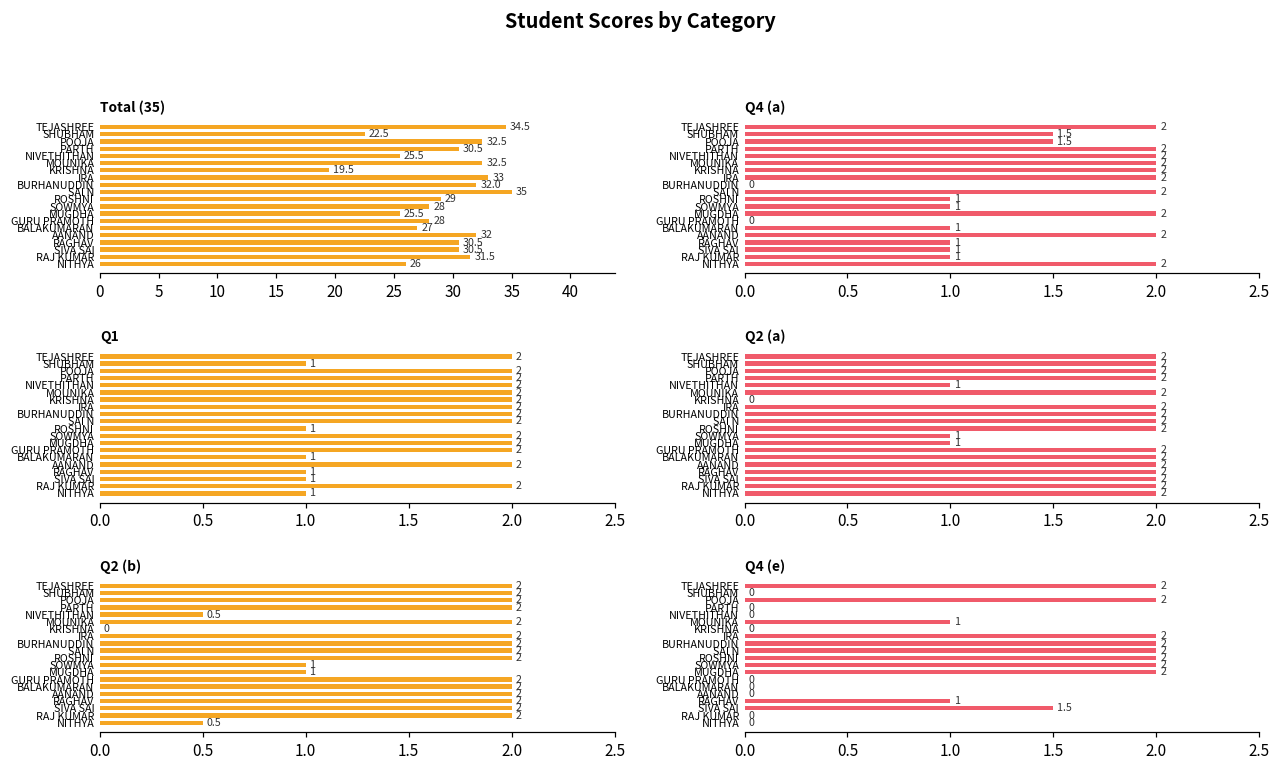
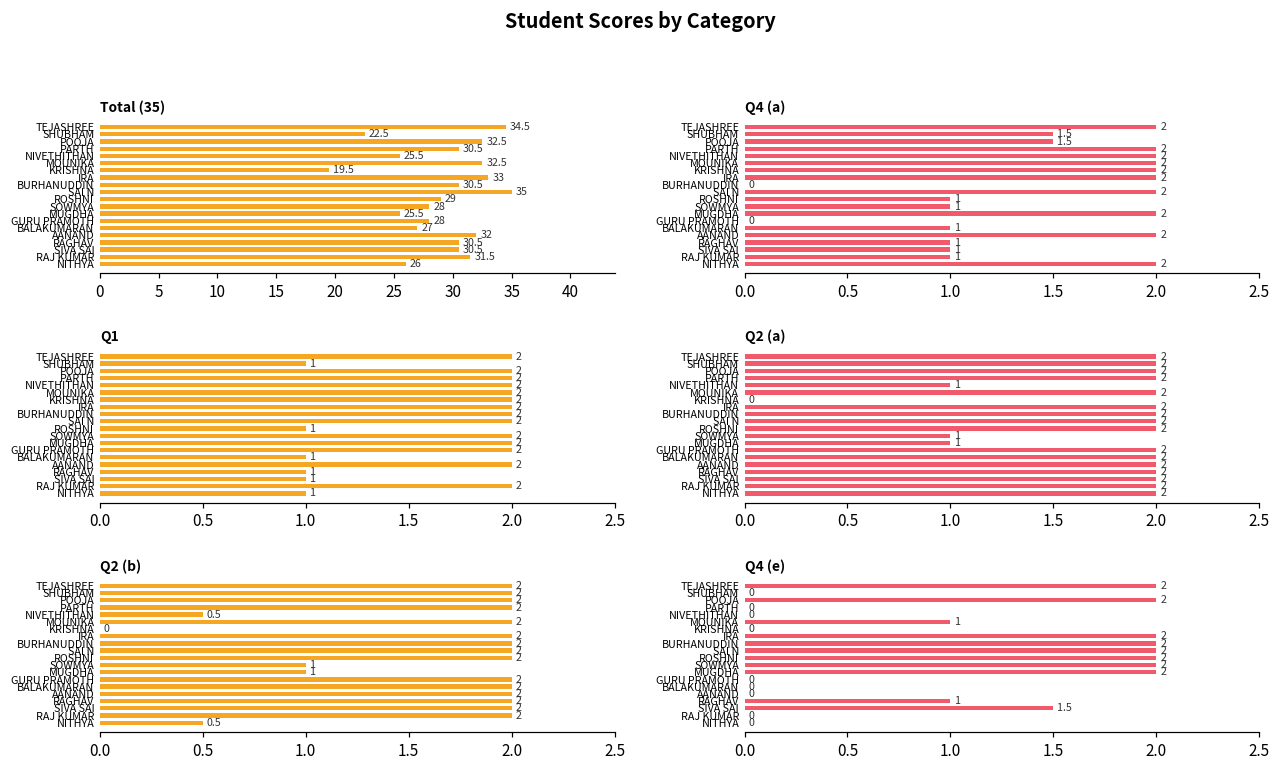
  {
    "Total (35)": {
-     "BURHANUDDIN": 32.0
+     "BURHANUDDIN": 30.5
    },
    "Q4 (a)": {
      "BURHANUDDIN": 0
    }
  }
